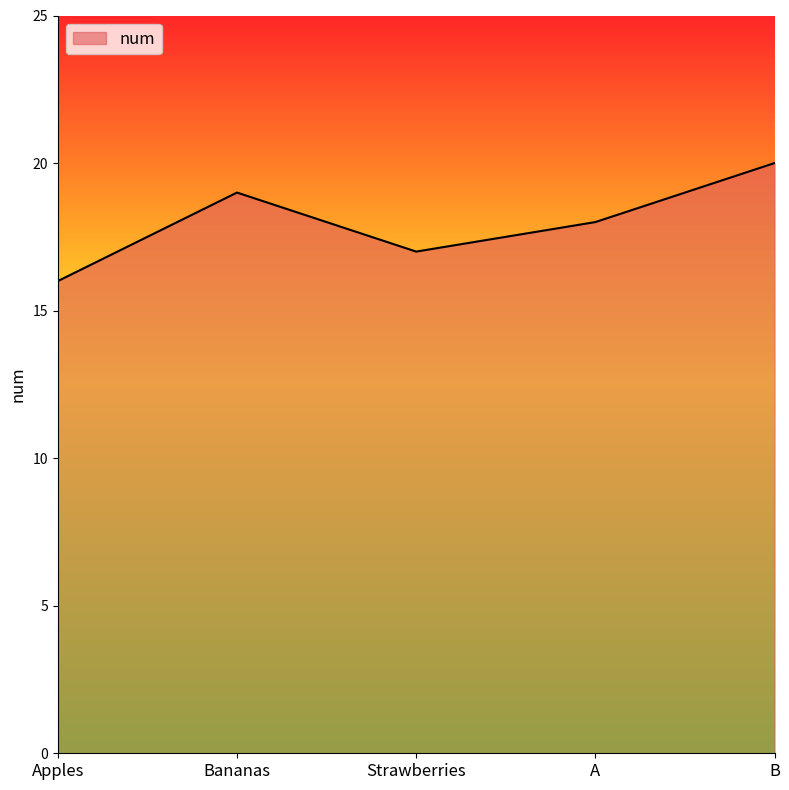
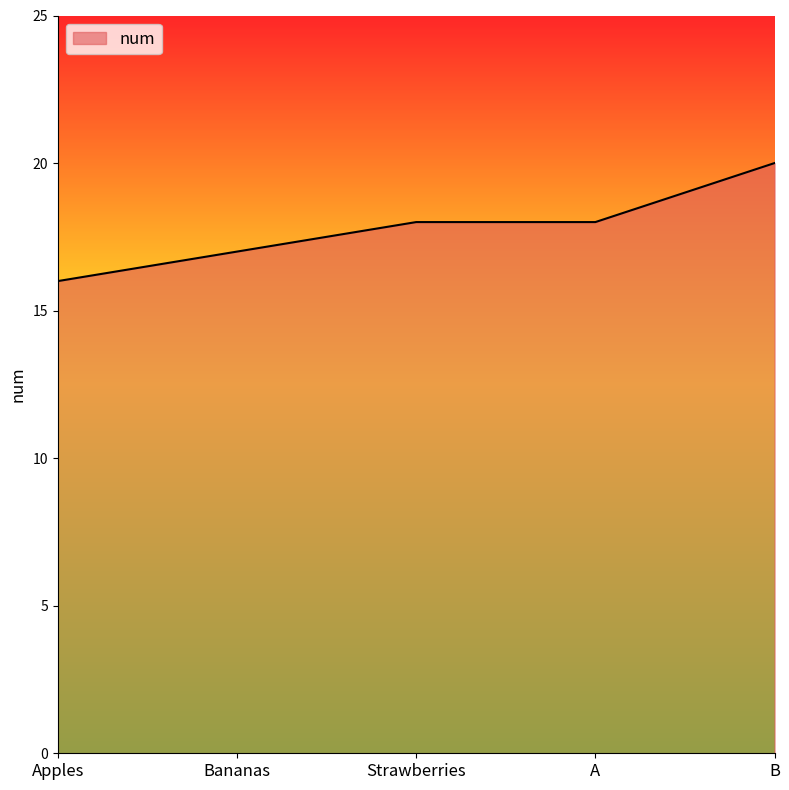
  {
    "Apples": 16,
-   "Bananas": 19,
-   "Strawberries": 17,
+   "Bananas": 17,
+   "Strawberries": 18,
    "A": 18,
    "B": 20
  }
